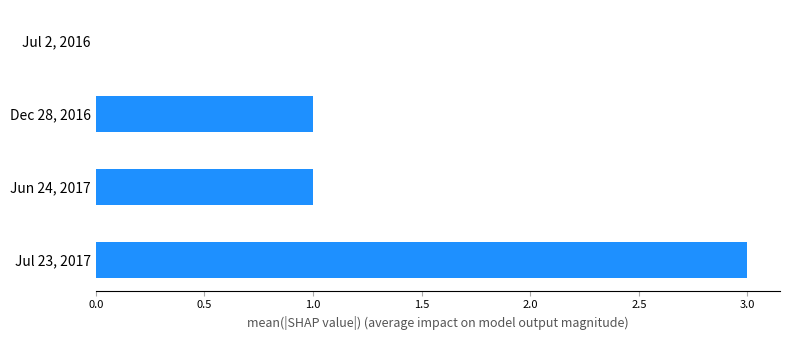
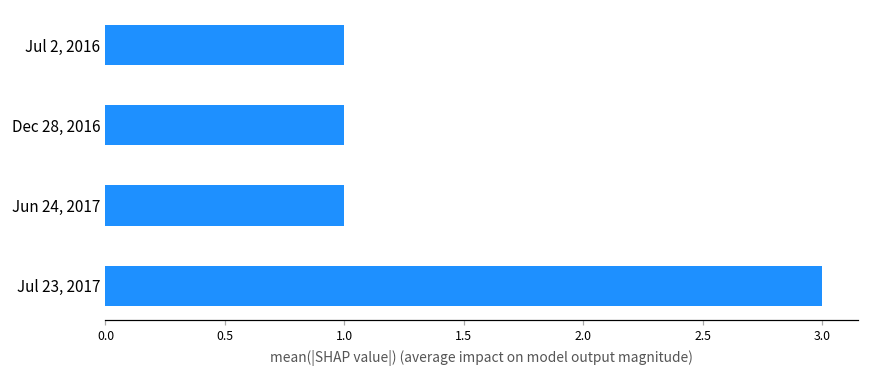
  {
-   "Jul 2, 2016": 0,
+   "Jul 2, 2016": 1,
    "Dec 28, 2016": 1,
    "Jun 24, 2017": 1,
    "Jul 23, 2017": 3
  }
